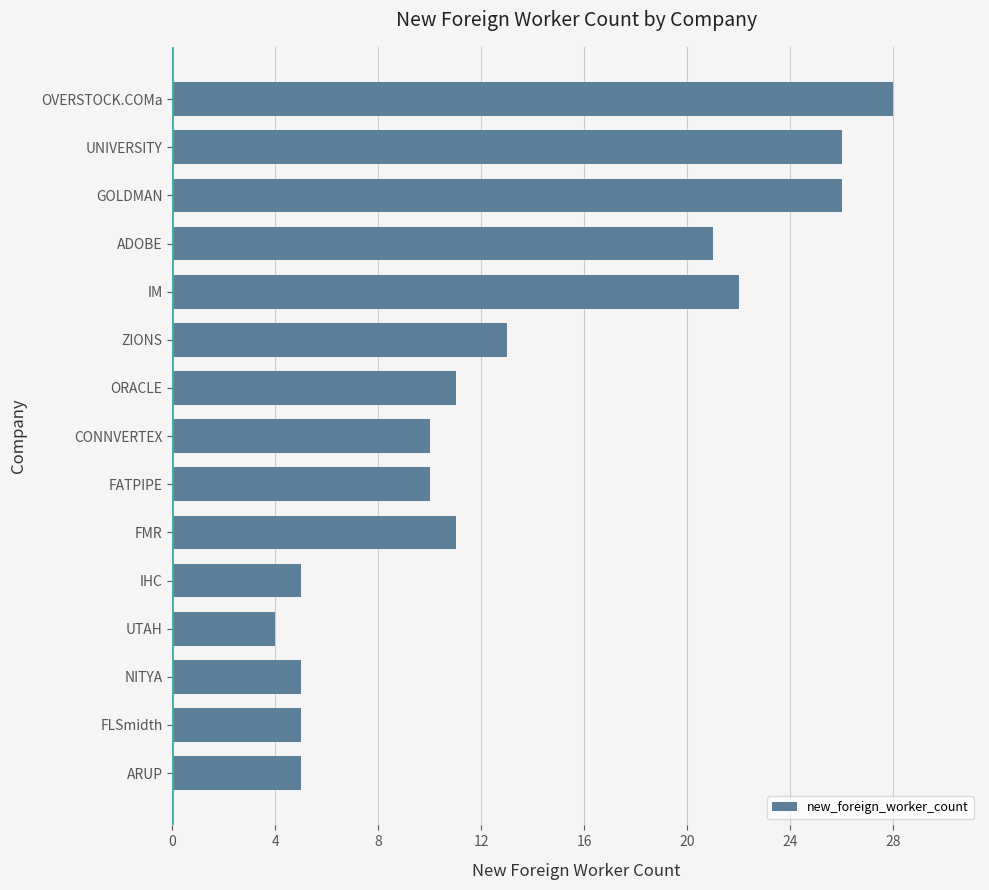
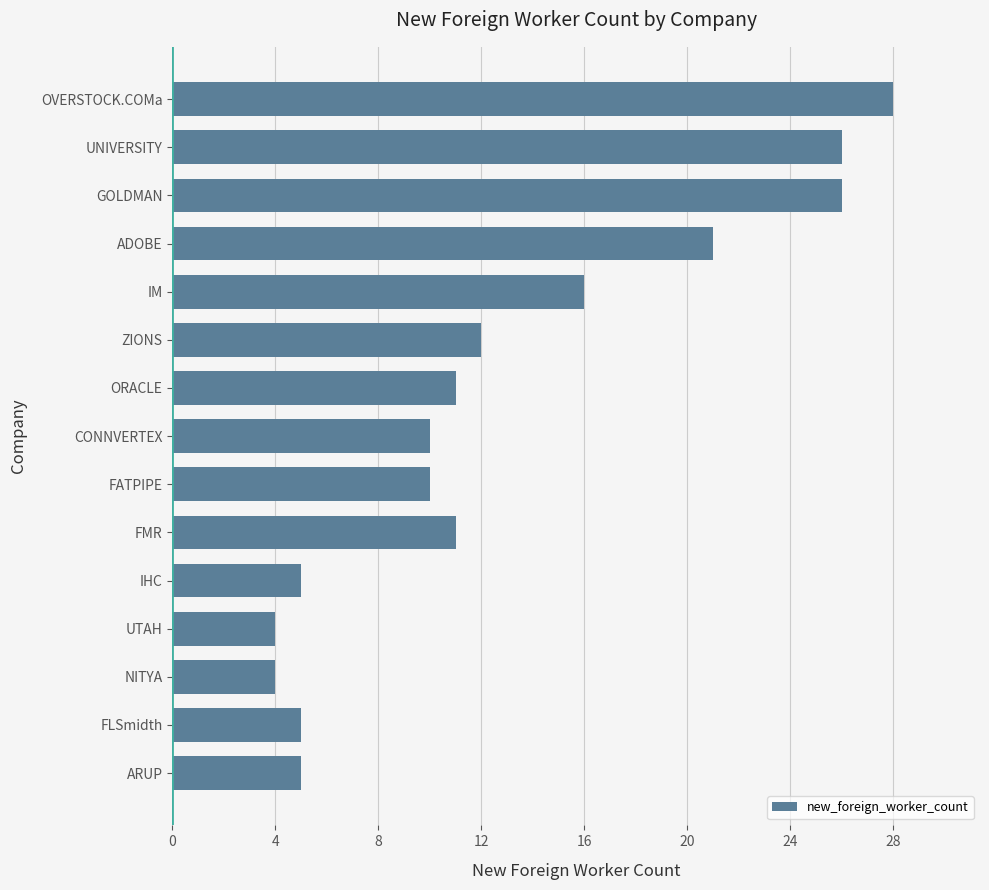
  {
    "OVERSTOCK.COMa": 28,
    "UNIVERSITY": 26,
    "GOLDMAN": 26,
    "ADOBE": 21,
-   "IM": 22,
-   "ZIONS": 13,
+   "IM": 16,
+   "ZIONS": 12,
    "ORACLE": 11,
    "CONNVERTEX": 10,
    "FATPIPE": 10,
    "FMR": 11,
    "IHC": 5,
    "UTAH": 4,
-   "NITYA": 5,
+   "NITYA": 4,
    "FLSmidth": 5,
    "ARUP": 5
  }
